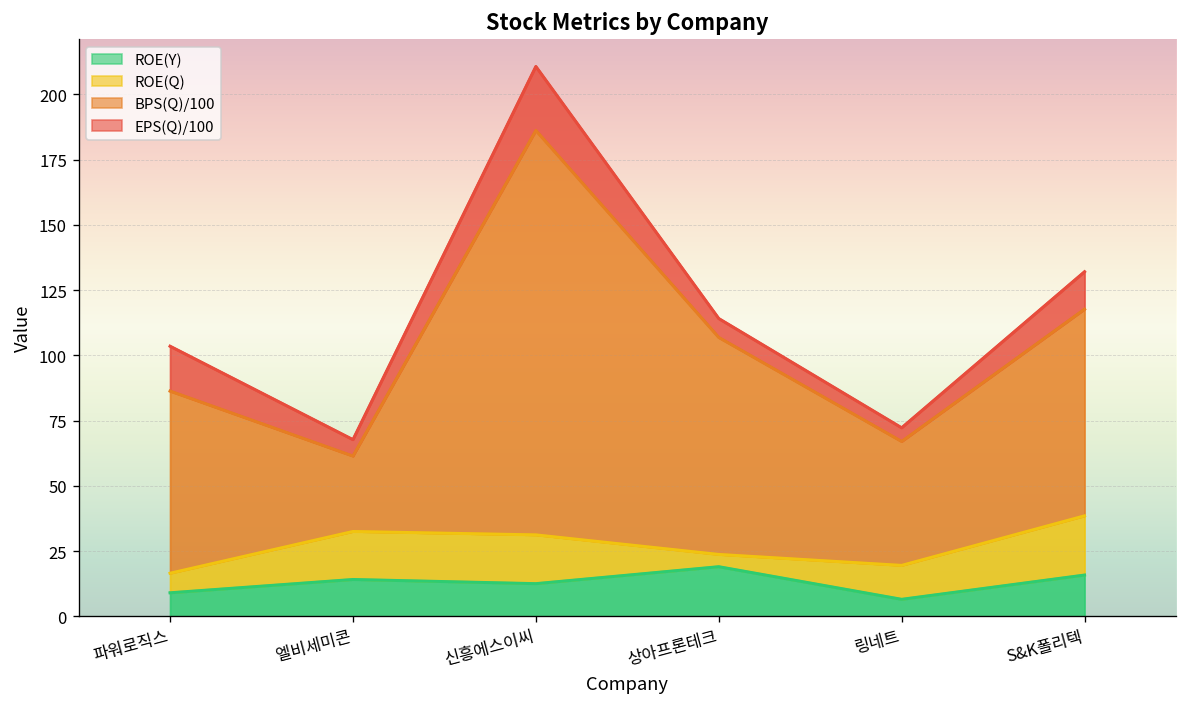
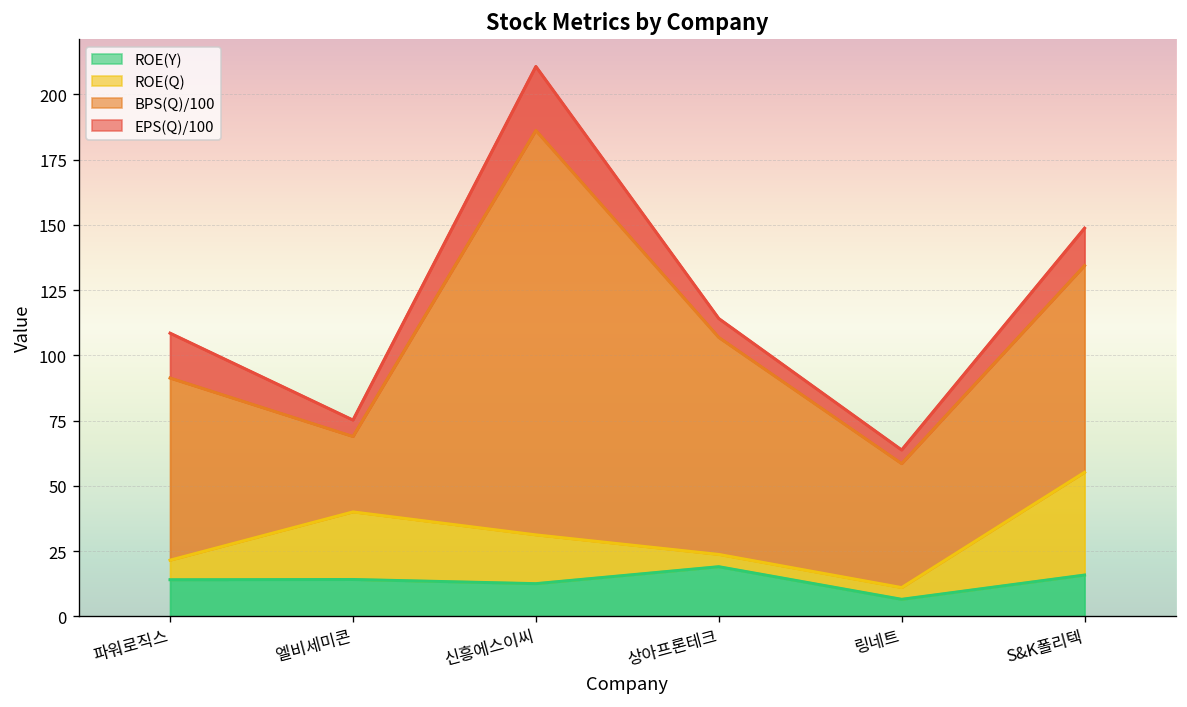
  {
    "ROE(Y)": {
-     "파워로직스": 9,
+     "파워로직스": 14,
      "엘비세미콘": 14,
      "신흥에스이씨": 13,
      "상아프론테크": 19,
      "링네트": 7,
      "S&K폴리텍": 16
    },
    "ROE(Q)": {
      "파워로직스": 8,
-     "엘비세미콘": 18,
+     "엘비세미콘": 26,
      "신흥에스이씨": 19,
      "상아프론테크": 5,
-     "링네트": 13,
-     "S&K폴리텍": 23
+     "링네트": 5,
+     "S&K폴리텍": 39
    }
  }
